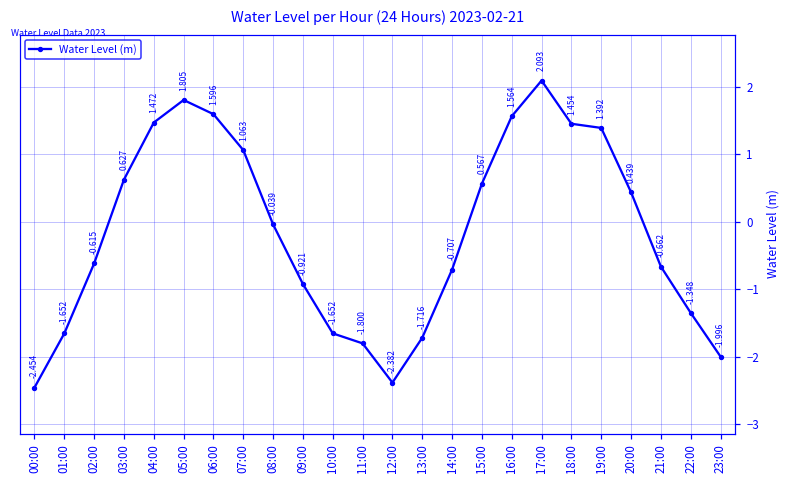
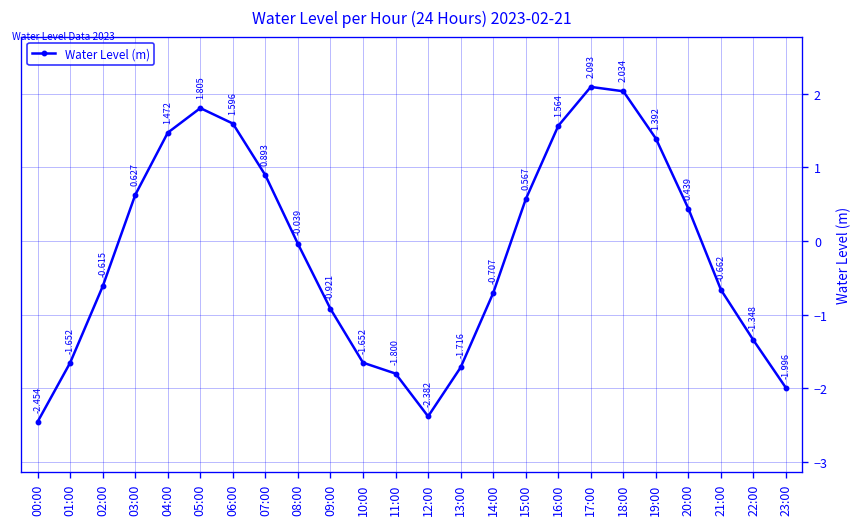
  {
    "00:00": -2.454,
    "01:00": -1.652,
    "02:00": -0.615,
    "03:00": 0.627,
    "04:00": 1.472,
    "05:00": 1.805,
    "06:00": 1.596,
-   "07:00": 1.063,
+   "07:00": 0.893,
    "08:00": -0.039,
    "09:00": -0.921,
    "10:00": -1.652,
    "11:00": -1.800,
    "12:00": -2.382,
    "13:00": -1.716,
    "14:00": -0.707,
    "15:00": 0.567,
    "16:00": 1.564,
    "17:00": 2.093,
-   "18:00": 1.454,
+   "18:00": 2.034,
    "19:00": 1.392,
    "20:00": 0.439,
    "21:00": -0.662,
    "22:00": -1.348,
    "23:00": -1.996
  }
